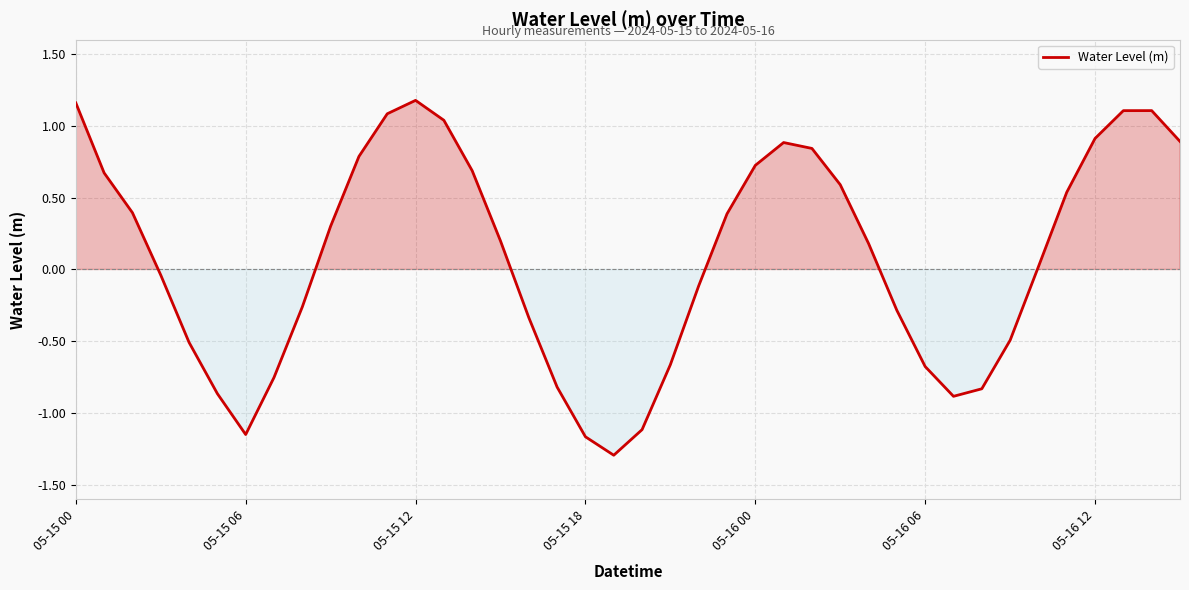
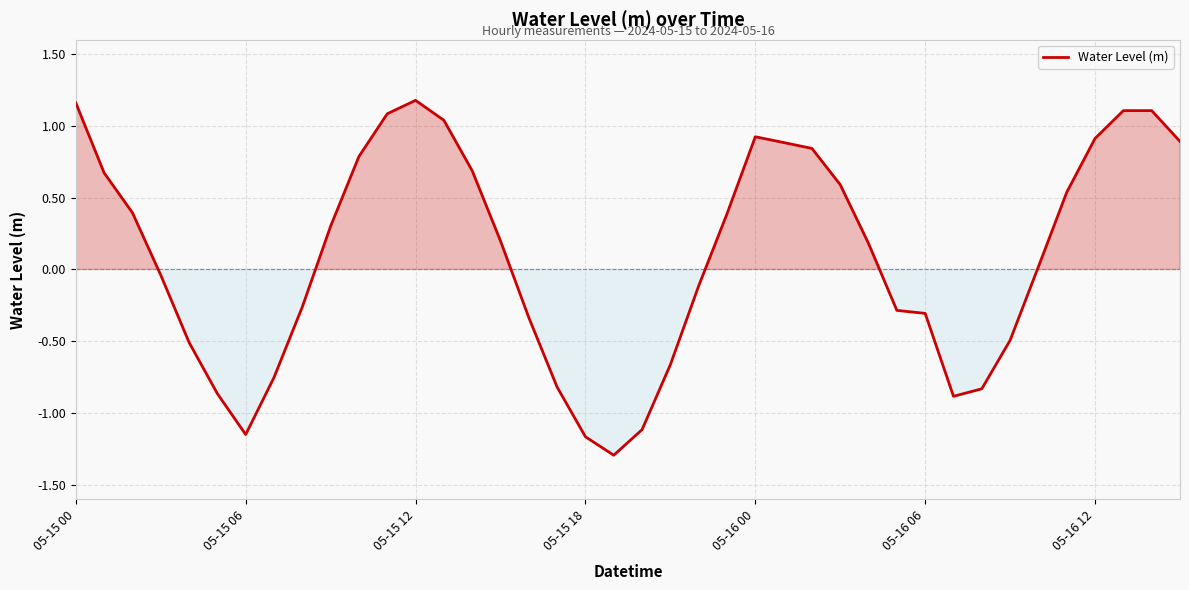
  {
    "05-15 00": 1.16,
    "05-15 06": -1.15,
    "05-15 12": 1.18,
    "05-15 18": -1.17,
-   "05-16 00": 0.72,
-   "05-16 06": -0.68,
+   "05-16 00": 0.92,
+   "05-16 06": -0.31,
    "05-16 12": 0.91
  }
